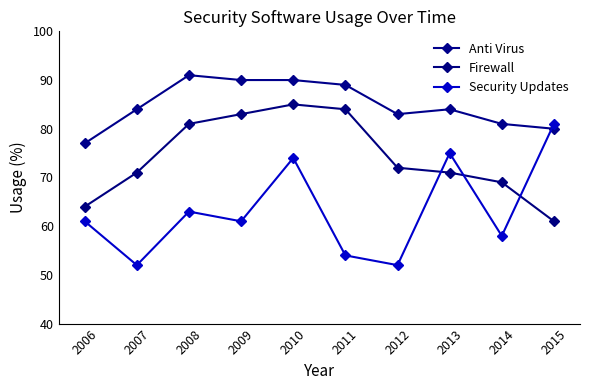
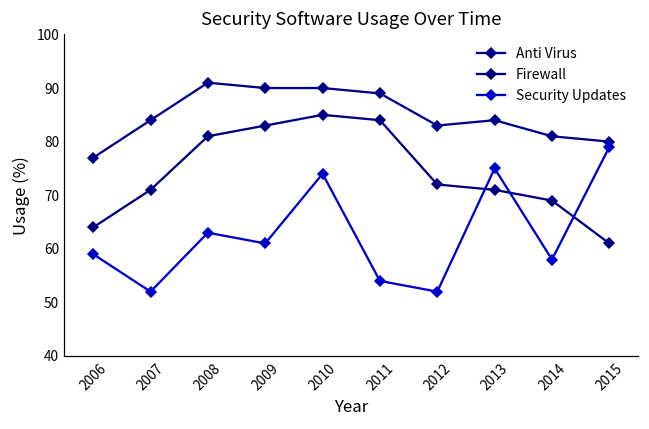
  {
    "Security Updates": {
-     "2006": 61,
+     "2006": 59,
      "2007": 52,
      "2008": 63,
      "2009": 61,
      "2010": 74,
      "2011": 54,
      "2012": 52,
      "2013": 75,
      "2014": 58,
-     "2015": 81
+     "2015": 79
    }
  }
